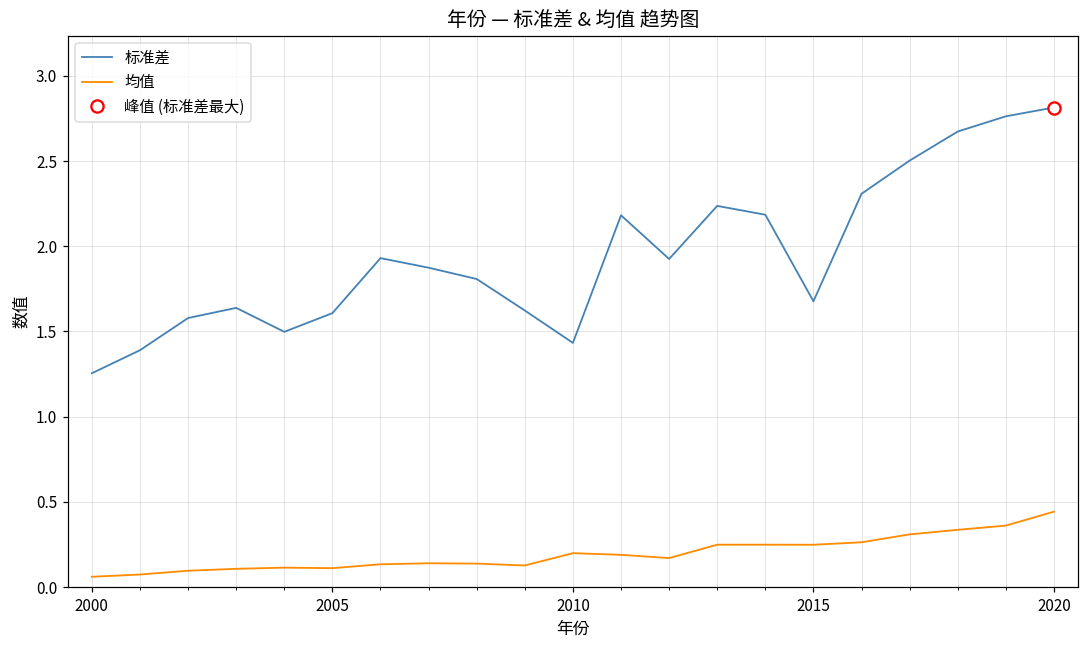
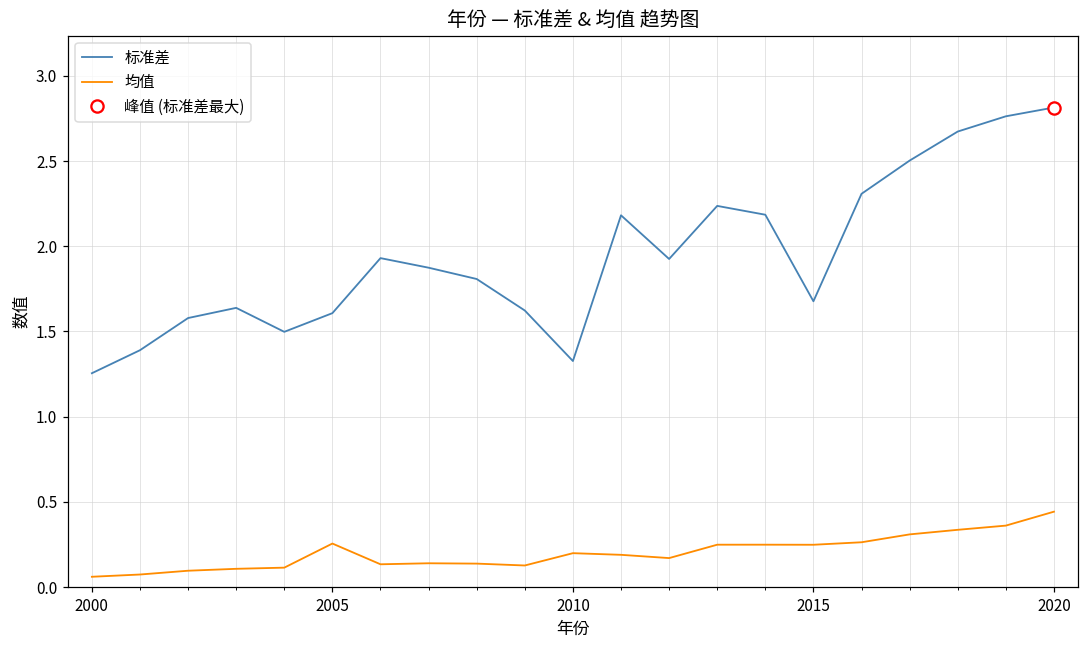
  {
    "标准差": {
      "2000": 1.25,
      "2005": 1.61,
-     "2010": 1.43,
+     "2010": 1.33,
      "2015": 1.68
    },
    "均值": {
      "2000": 0.06,
-     "2005": 0.11,
+     "2005": 0.26,
      "2010": 0.20,
      "2015": 0.25,
      "2020": 0.44
    }
  }
